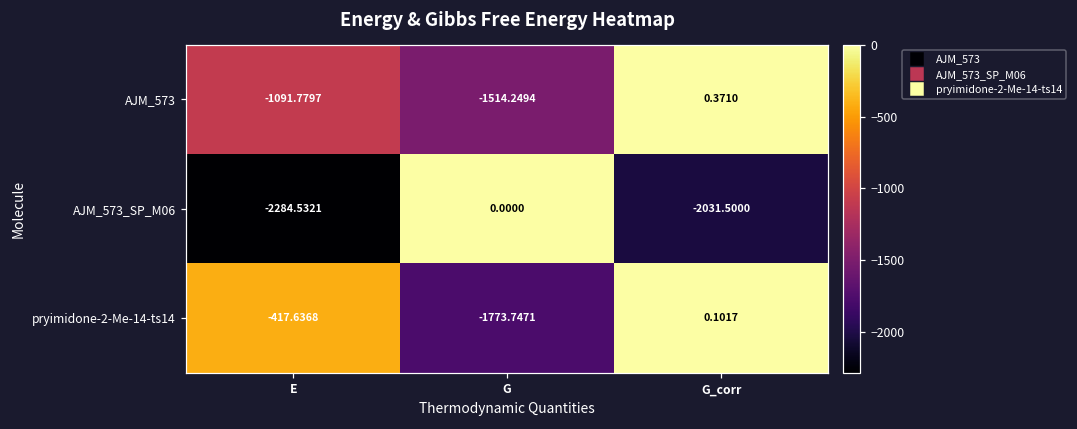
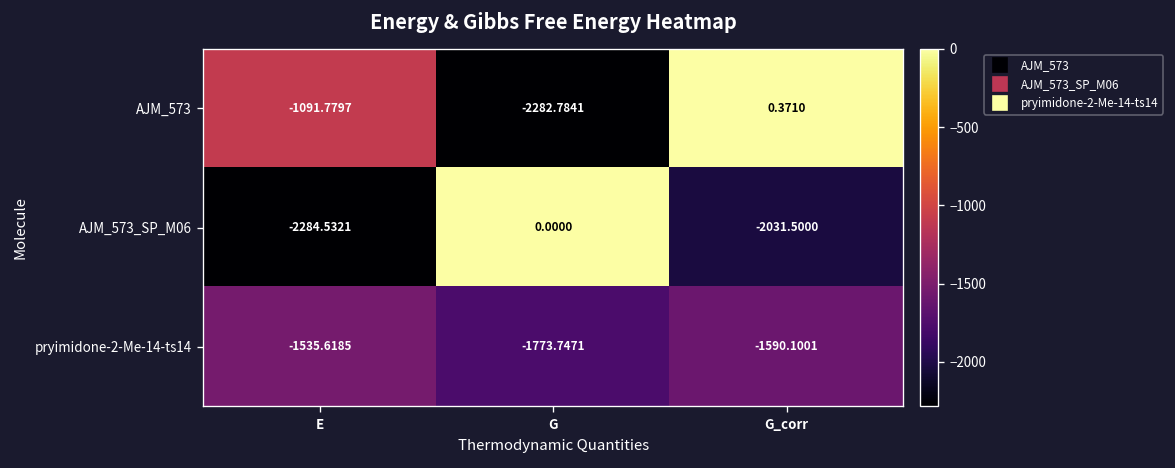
  {
    "AJM_573": {
      "E": -1091.7797,
-     "G": -1514.2494,
+     "G": -2282.7841,
      "G_corr": 0.3710
    },
    "AJM_573_SP_M06": {
      "E": -2284.5321,
      "G": 0.0000,
      "G_corr": -2031.5000
    },
    "pryimidone-2-Me-14-ts14": {
-     "E": -417.6368,
+     "E": -1535.6185,
      "G": -1773.7471,
-     "G_corr": 0.1017
+     "G_corr": -1590.1001
    }
  }
